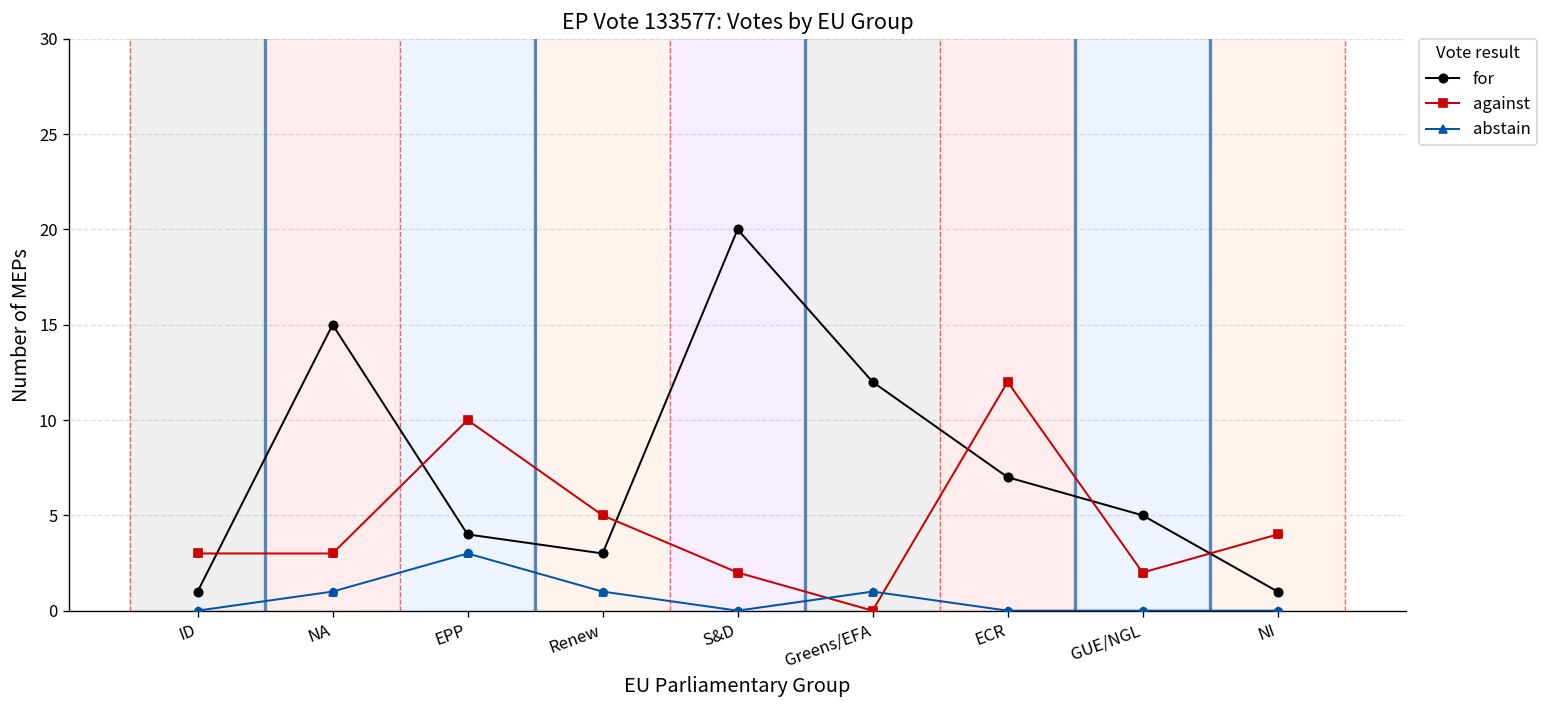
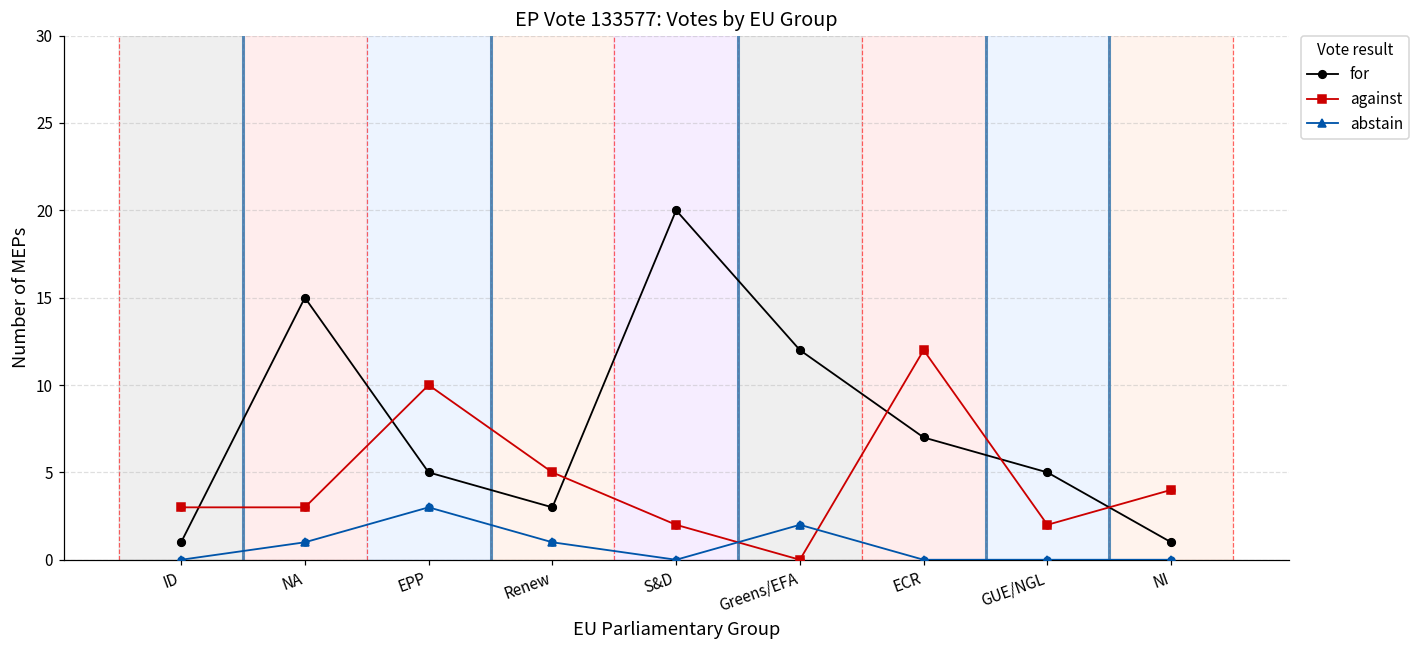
  {
    "for": {
      "ID": 1,
      "NA": 15,
-     "EPP": 4,
+     "EPP": 5,
      "Renew": 3,
      "S&D": 20,
      "Greens/EFA": 12,
      "ECR": 7,
      "GUE/NGL": 5,
      "NI": 1
    },
    "against": {
      "ID": 3,
      "NA": 3,
      "EPP": 10,
      "Renew": 5,
      "S&D": 2,
      "Greens/EFA": 0,
      "ECR": 12,
      "GUE/NGL": 2,
      "NI": 4
    },
    "abstain": {
      "ID": 0,
      "NA": 1,
      "EPP": 3,
      "Renew": 1,
      "S&D": 0,
-     "Greens/EFA": 1,
+     "Greens/EFA": 2,
      "ECR": 0,
      "GUE/NGL": 0,
      "NI": 0
    }
  }
